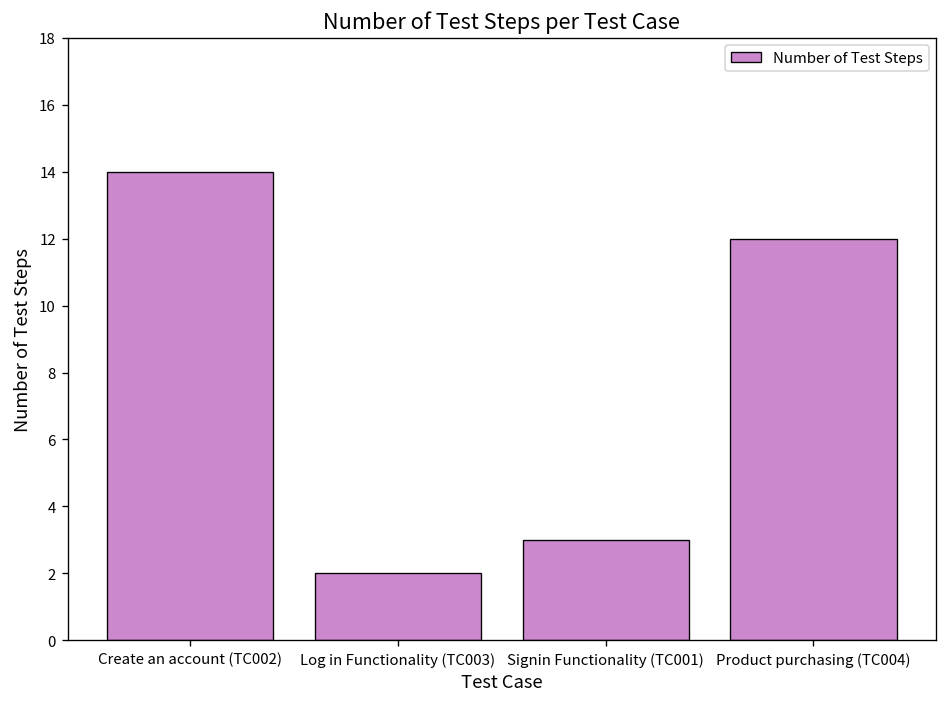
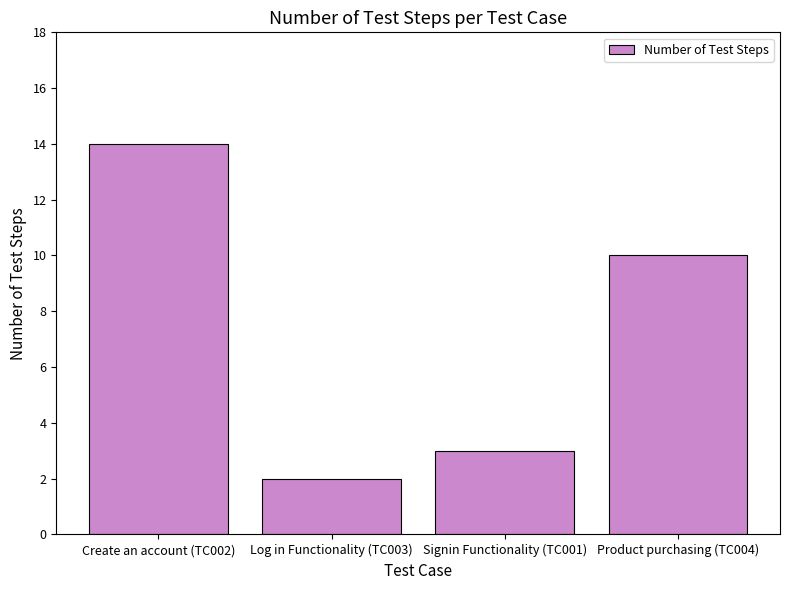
  {
    "Create an account (TC002)": 14,
    "Log in Functionality (TC003)": 2,
    "Signin Functionality (TC001)": 3,
-   "Product purchasing (TC004)": 12
+   "Product purchasing (TC004)": 10
  }
